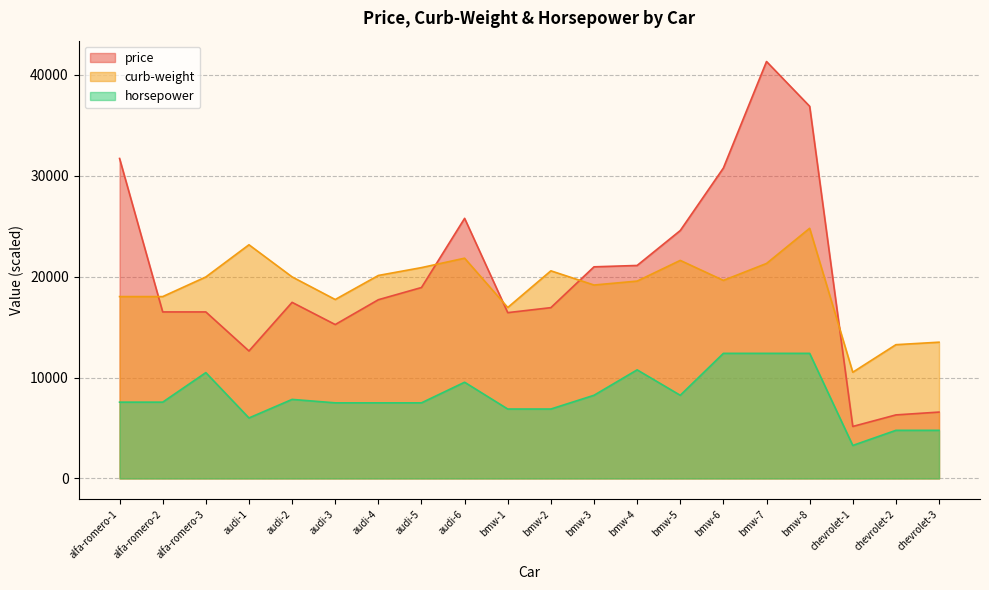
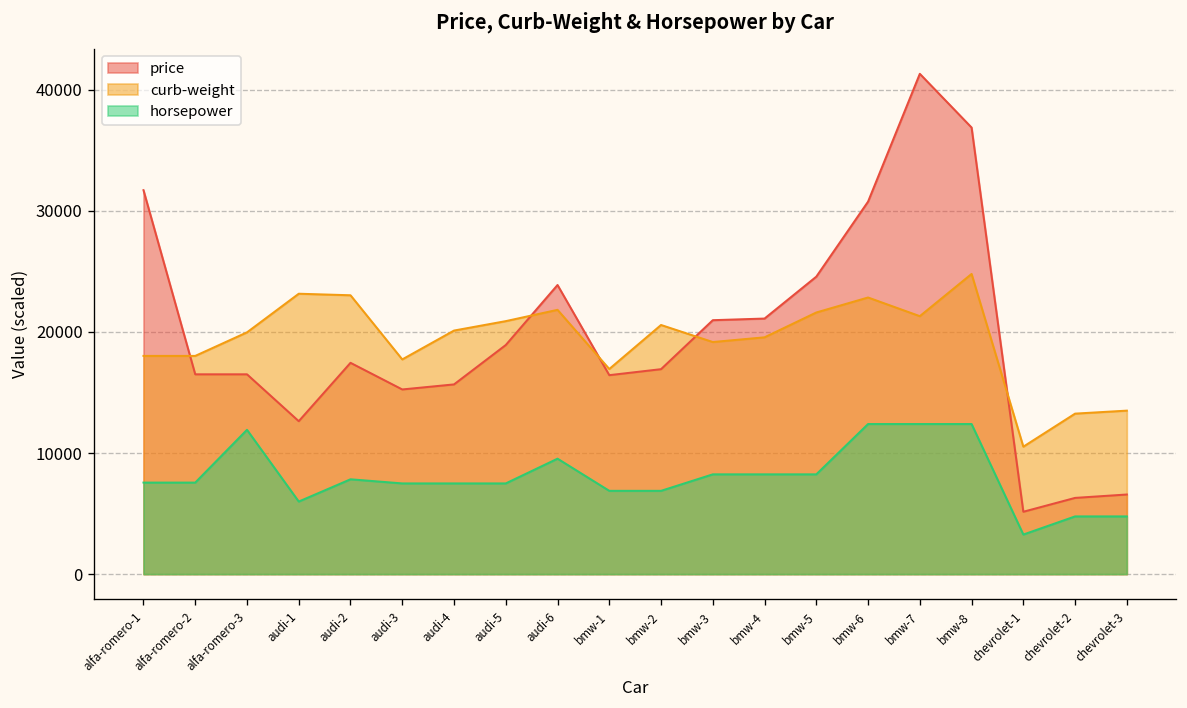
  {
    "price": {
      "alfa-romero-1": 31700,
      "alfa-romero-2": 16500,
      "alfa-romero-3": 16500,
      "audi-1": 12600,
      "audi-2": 17500,
      "audi-3": 15300,
-     "audi-4": 17700,
+     "audi-4": 15700,
      "audi-5": 18900,
-     "audi-6": 25800,
+     "audi-6": 23900,
      "bmw-1": 16400,
      "bmw-2": 16900,
      "bmw-3": 21000,
      "bmw-4": 21100,
      "bmw-5": 24600,
      "bmw-6": 30800,
      "bmw-7": 41300,
      "bmw-8": 36900,
      "chevrolet-1": 5200,
      "chevrolet-2": 6300,
      "chevrolet-3": 6600
    },
    "curb-weight": {
      "alfa-romero-1": 18000,
      "alfa-romero-2": 18000,
      "alfa-romero-3": 20000,
      "audi-1": 23200,
-     "audi-2": 20000,
+     "audi-2": 23000,
      "audi-3": 17700,
      "audi-4": 20100,
      "audi-5": 20900,
      "audi-6": 21800,
      "bmw-1": 16900,
      "bmw-2": 20600,
      "bmw-3": 19200,
      "bmw-4": 19600,
      "bmw-5": 21600,
-     "bmw-6": 19600,
+     "bmw-6": 22800,
      "bmw-7": 21300,
      "bmw-8": 24800,
      "chevrolet-1": 10500,
      "chevrolet-2": 13300,
      "chevrolet-3": 13500
    },
    "horsepower": {
      "alfa-romero-1": 7600,
      "alfa-romero-2": 7600,
-     "alfa-romero-3": 10500,
+     "alfa-romero-3": 11900,
      "audi-1": 6000,
      "audi-2": 7800,
      "audi-3": 7500,
      "audi-4": 7500,
      "audi-5": 7500,
      "audi-6": 9500,
      "bmw-1": 6900,
      "bmw-2": 6900,
      "bmw-3": 8200,
-     "bmw-4": 10800,
+     "bmw-4": 8200,
      "bmw-5": 8200,
      "bmw-6": 12400,
      "bmw-7": 12400,
      "bmw-8": 12400,
      "chevrolet-1": 3300,
      "chevrolet-2": 4800,
      "chevrolet-3": 4800
    }
  }
